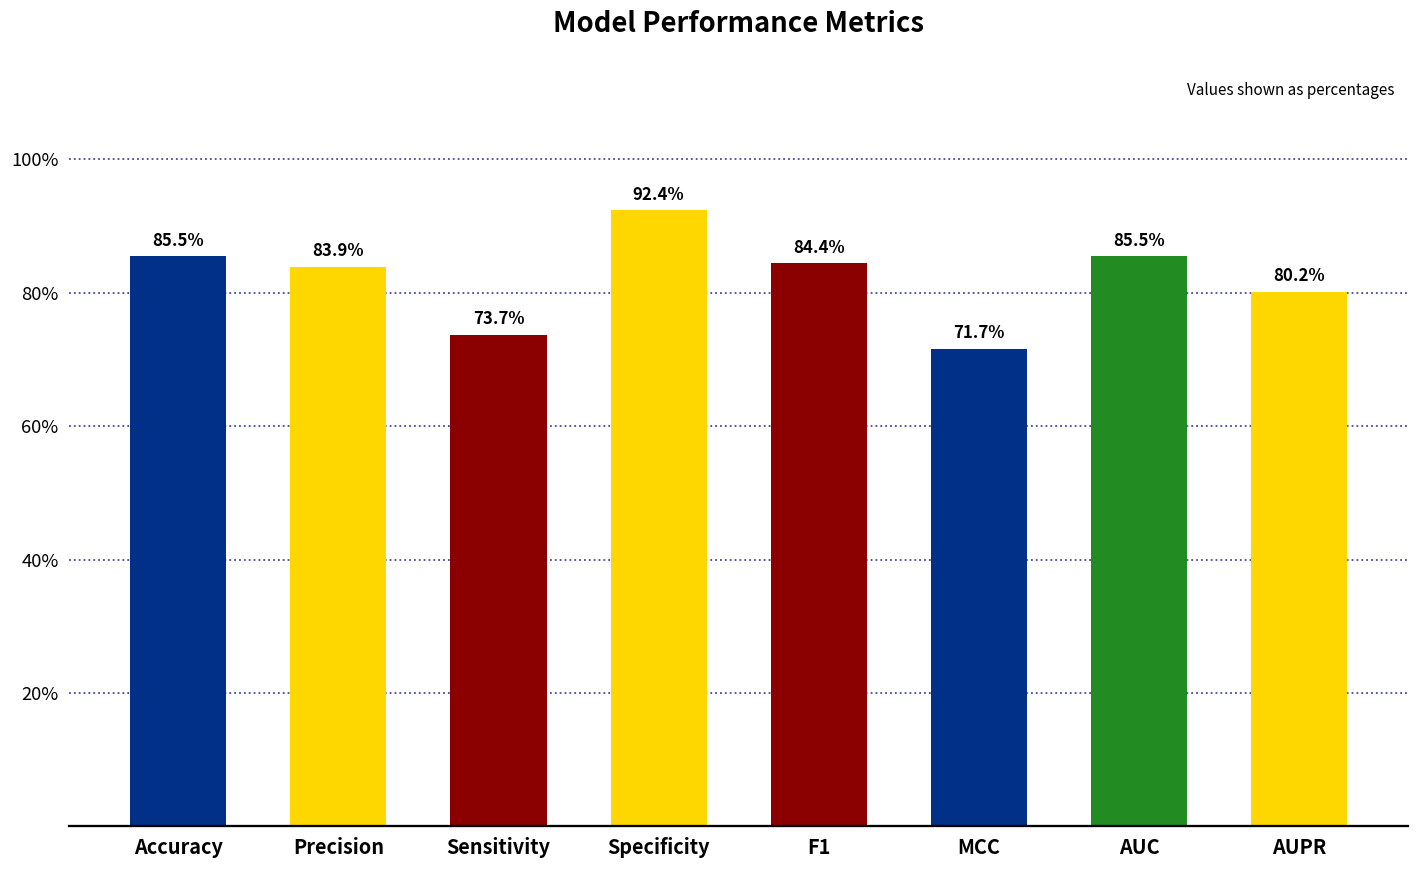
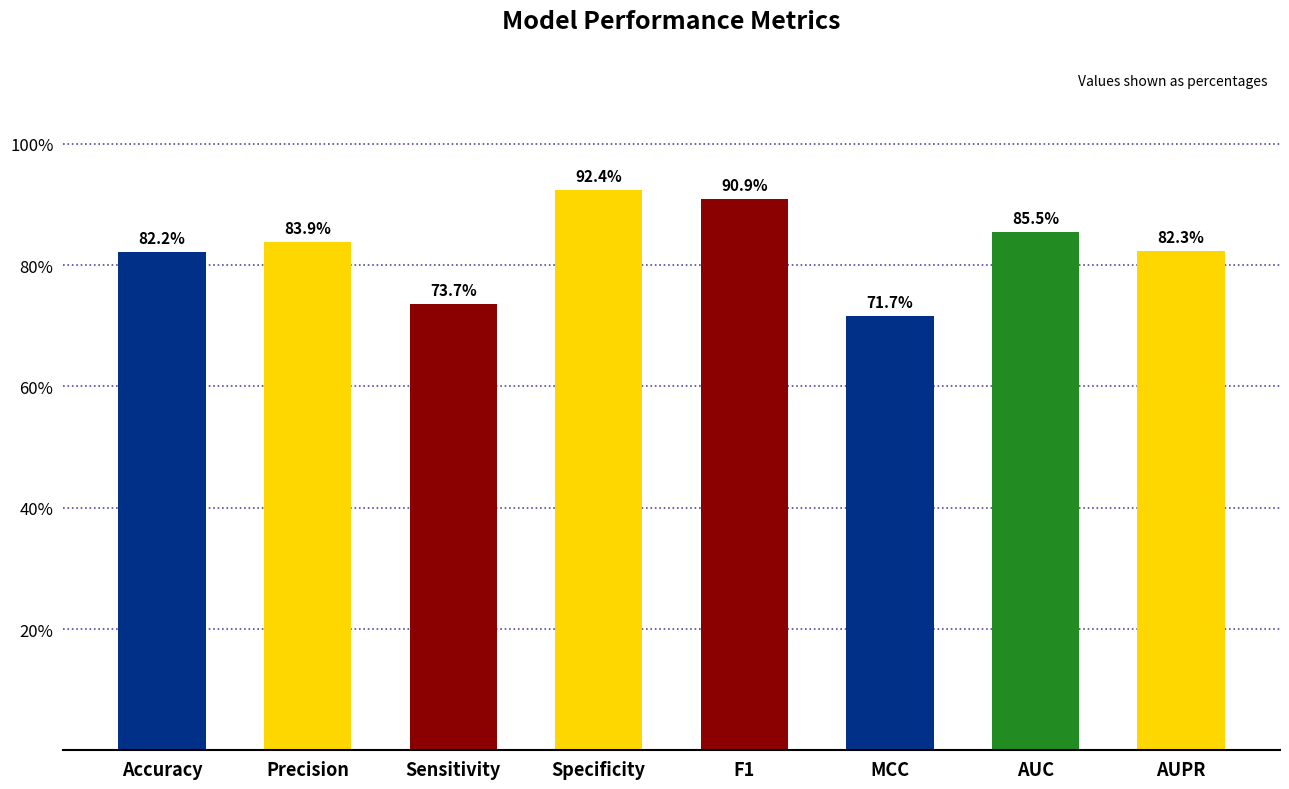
  {
-   "Accuracy": "85.5%",
+   "Accuracy": "82.2%",
    "Precision": "83.9%",
    "Sensitivity": "73.7%",
    "Specificity": "92.4%",
-   "F1": "84.4%",
+   "F1": "90.9%",
    "MCC": "71.7%",
    "AUC": "85.5%",
-   "AUPR": "80.2%"
+   "AUPR": "82.3%"
  }
